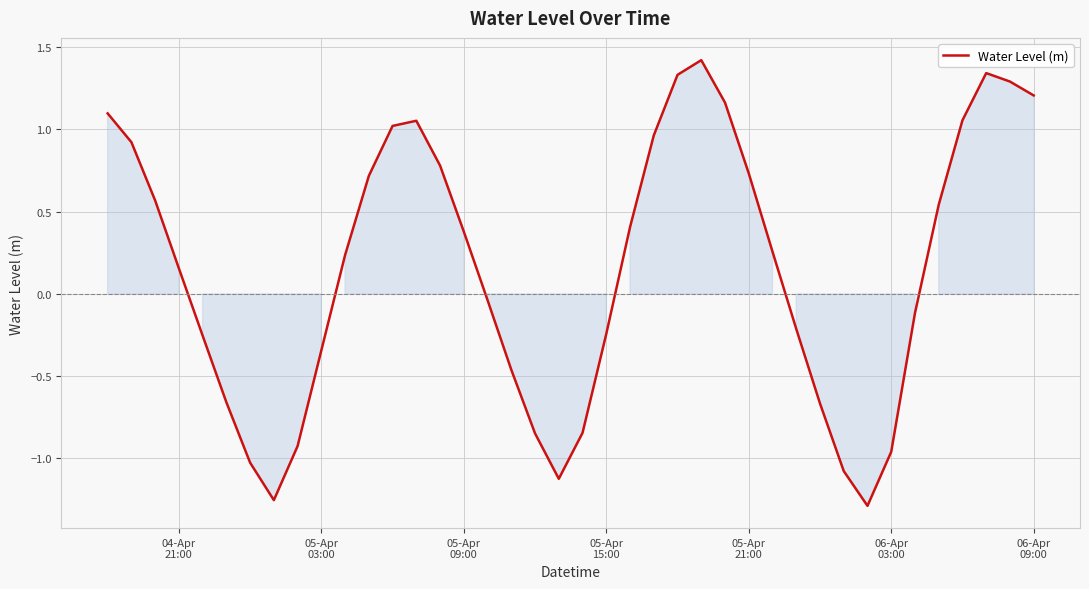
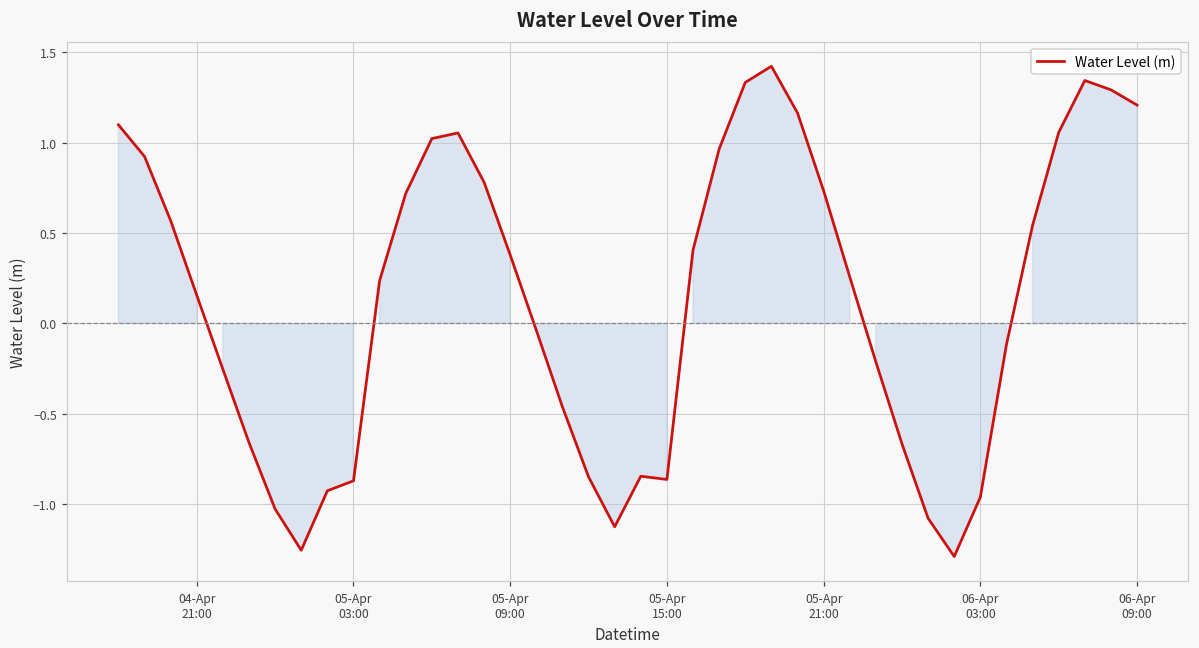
  {
    "04-Apr 21:00": 0.16,
-   "05-Apr 03:00": -0.34,
+   "05-Apr 03:00": -0.87,
    "05-Apr 09:00": 0.38,
-   "05-Apr 15:00": -0.24,
+   "05-Apr 15:00": -0.86,
    "05-Apr 21:00": 0.73,
    "06-Apr 03:00": -0.96,
    "06-Apr 09:00": 1.21
  }
